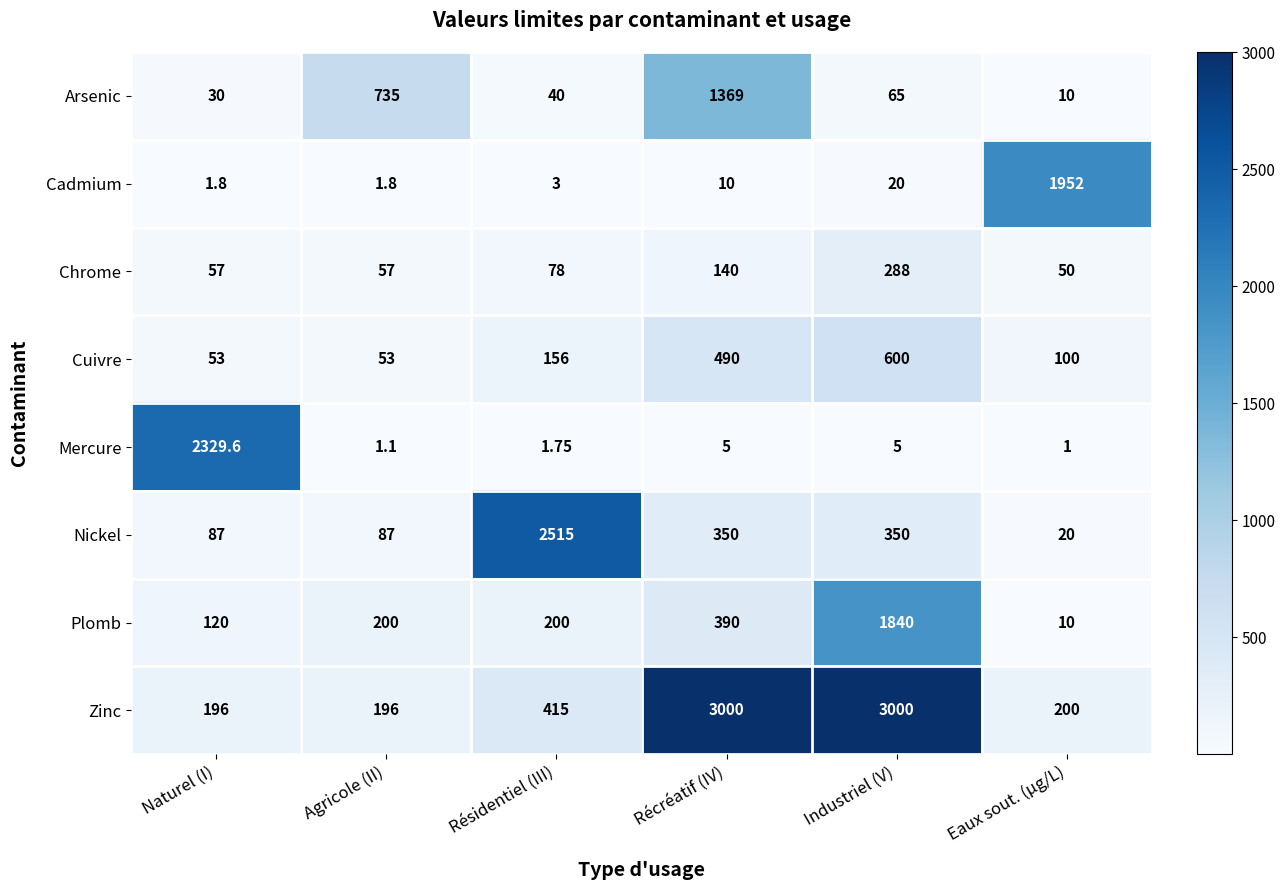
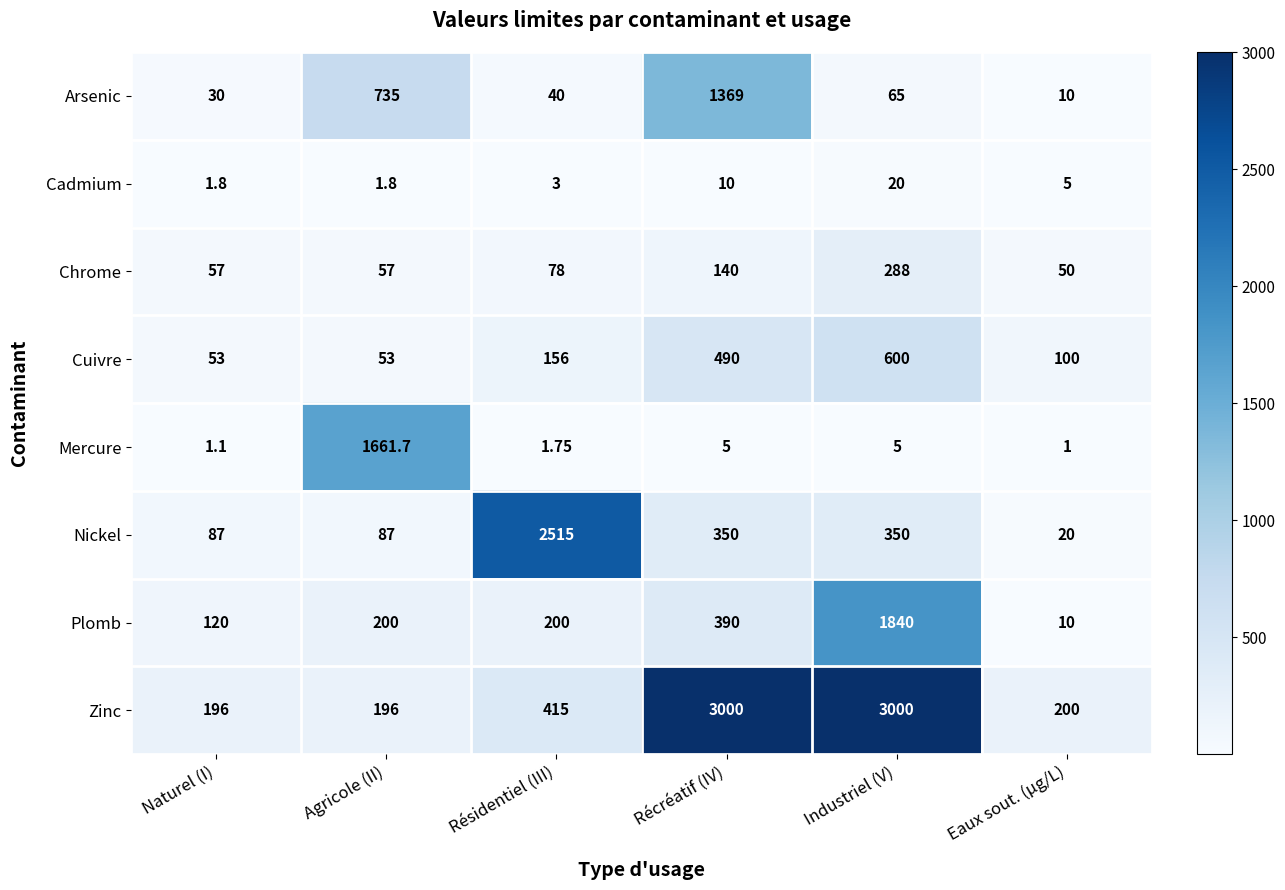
  {
    "Arsenic": {
      "Naturel (I)": 30,
      "Agricole (II)": 735,
      "Résidentiel (III)": 40,
      "Récréatif (IV)": 1369,
      "Industriel (V)": 65,
      "Eaux sout. (µg/L)": 10
    },
    "Cadmium": {
      "Naturel (I)": 1.8,
      "Agricole (II)": 1.8,
      "Résidentiel (III)": 3,
      "Récréatif (IV)": 10,
      "Industriel (V)": 20,
-     "Eaux sout. (µg/L)": 1952
+     "Eaux sout. (µg/L)": 5
    },
    "Chrome": {
      "Naturel (I)": 57,
      "Agricole (II)": 57,
      "Résidentiel (III)": 78,
      "Récréatif (IV)": 140,
      "Industriel (V)": 288,
      "Eaux sout. (µg/L)": 50
    },
    "Cuivre": {
      "Naturel (I)": 53,
      "Agricole (II)": 53,
      "Résidentiel (III)": 156,
      "Récréatif (IV)": 490,
      "Industriel (V)": 600,
      "Eaux sout. (µg/L)": 100
    },
    "Mercure": {
-     "Naturel (I)": 2329.6,
-     "Agricole (II)": 1.1,
+     "Naturel (I)": 1.1,
+     "Agricole (II)": 1661.7,
      "Résidentiel (III)": 1.75,
      "Récréatif (IV)": 5,
      "Industriel (V)": 5,
      "Eaux sout. (µg/L)": 1
    },
    "Nickel": {
      "Naturel (I)": 87,
      "Agricole (II)": 87,
      "Résidentiel (III)": 2515,
      "Récréatif (IV)": 350,
      "Industriel (V)": 350,
      "Eaux sout. (µg/L)": 20
    },
    "Plomb": {
      "Naturel (I)": 120,
      "Agricole (II)": 200,
      "Résidentiel (III)": 200,
      "Récréatif (IV)": 390,
      "Industriel (V)": 1840,
      "Eaux sout. (µg/L)": 10
    },
    "Zinc": {
      "Naturel (I)": 196,
      "Agricole (II)": 196,
      "Résidentiel (III)": 415,
      "Récréatif (IV)": 3000,
      "Industriel (V)": 3000,
      "Eaux sout. (µg/L)": 200
    }
  }
